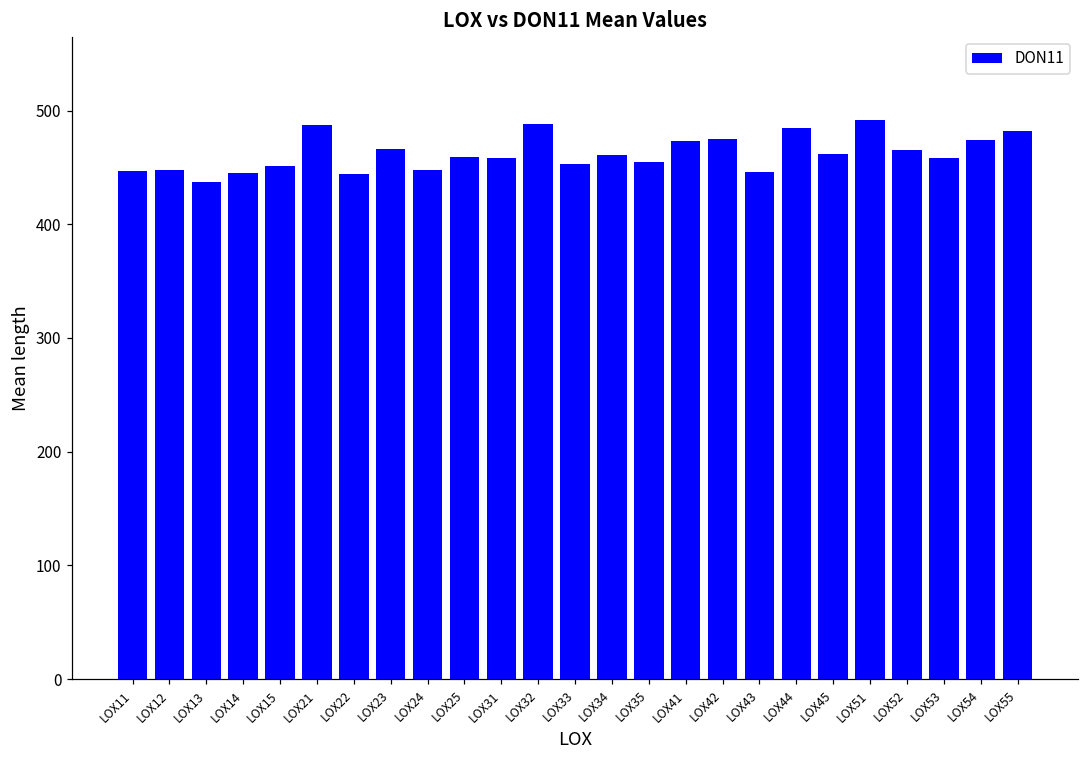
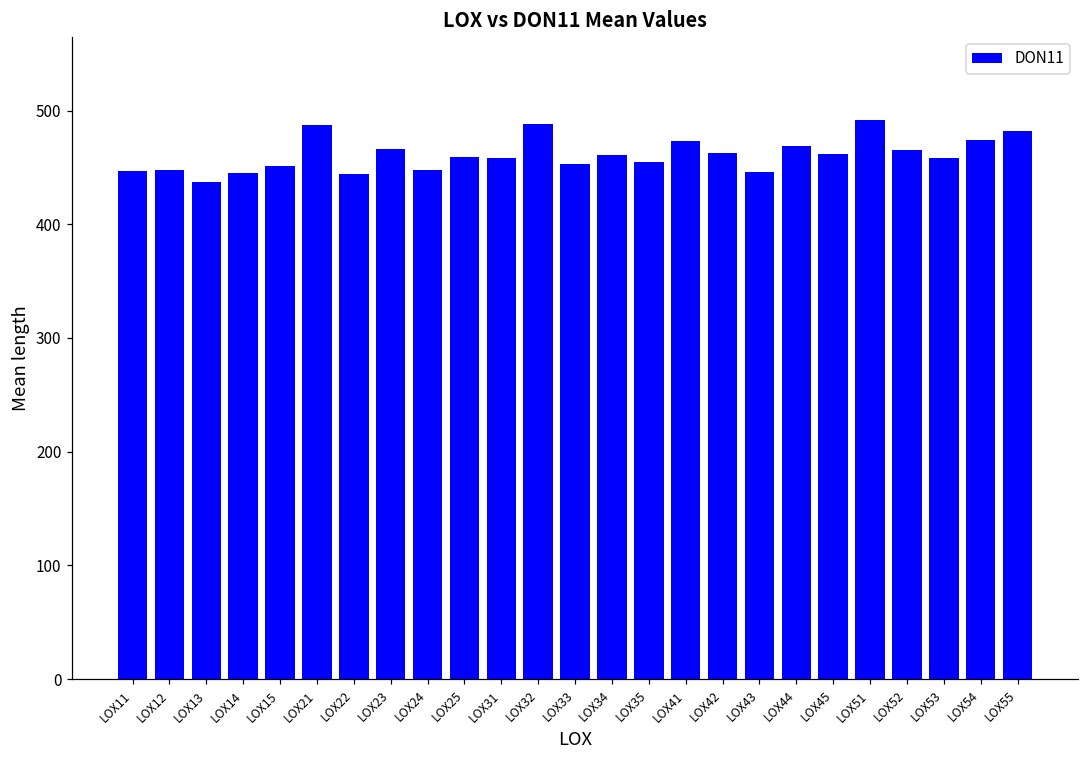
  {
    "LOX11": 447,
    "LOX12": 447,
    "LOX13": 437,
    "LOX14": 445,
    "LOX15": 452,
    "LOX21": 488,
    "LOX22": 444,
    "LOX23": 467,
    "LOX24": 448,
    "LOX25": 459,
    "LOX31": 458,
    "LOX32": 488,
    "LOX33": 453,
    "LOX34": 461,
    "LOX35": 455,
    "LOX41": 473,
-   "LOX42": 475,
+   "LOX42": 463,
    "LOX43": 446,
-   "LOX44": 484,
+   "LOX44": 469,
    "LOX45": 462,
    "LOX51": 491,
    "LOX52": 466,
    "LOX53": 458,
    "LOX54": 474,
    "LOX55": 482
  }
